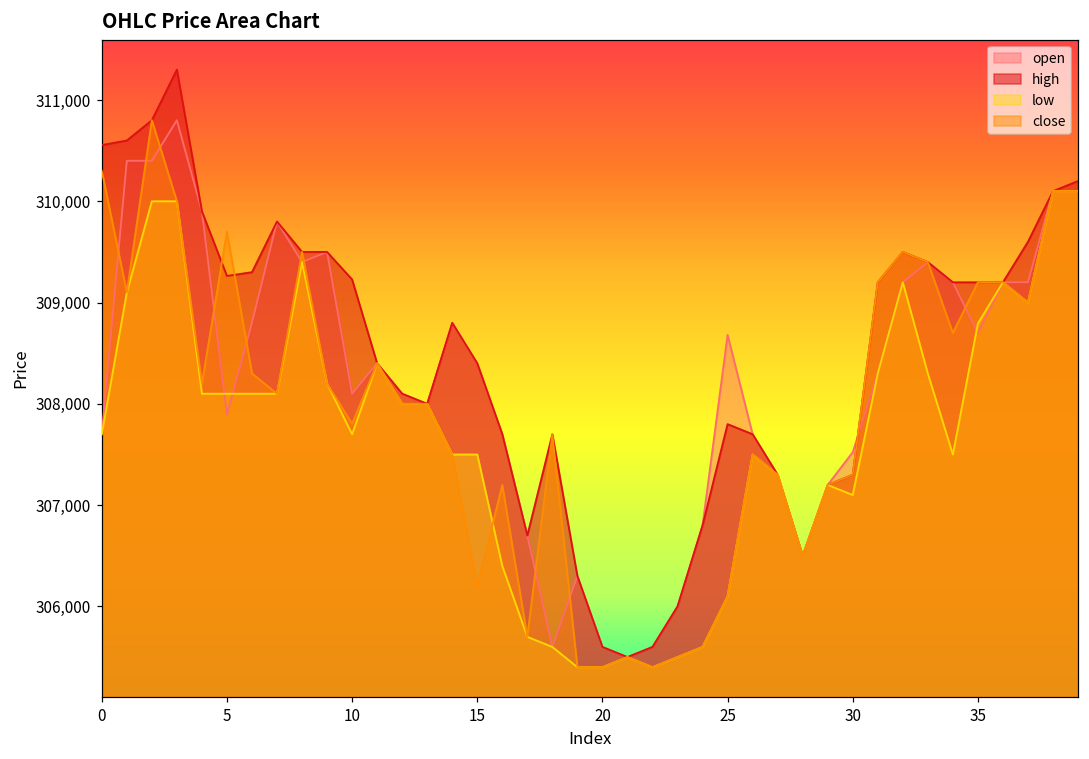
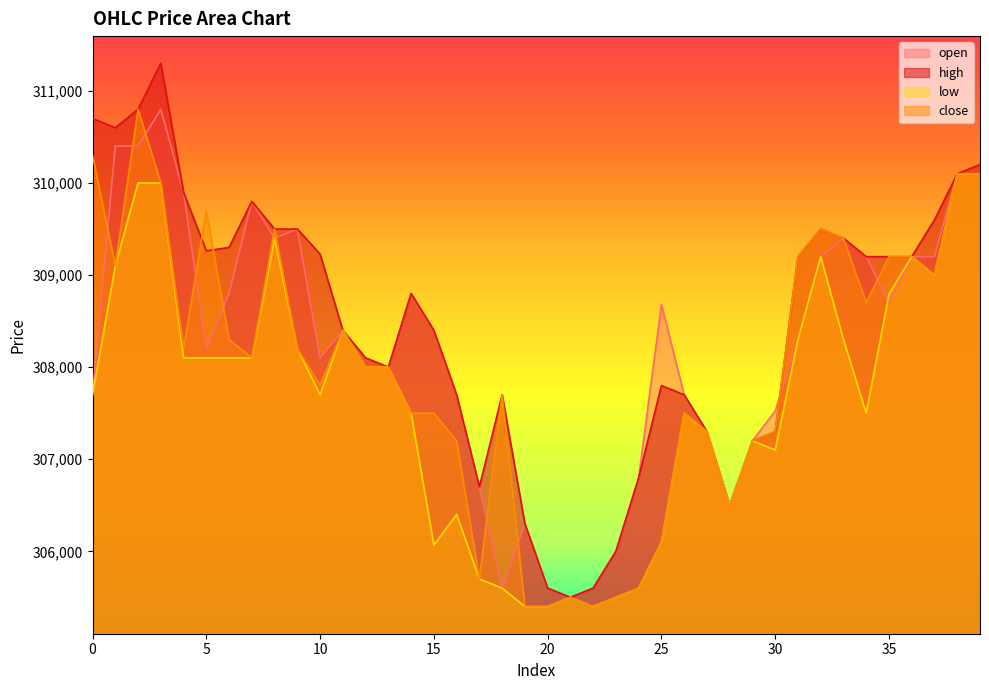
  {
    "open": {
-     "5": "307,900",
+     "5": "308,200",
      "10": "308,100",
      "25": "308,700",
      "30": "307,500",
      "35": "308,700"
    },
    "high": {
-     "0": "310,600",
+     "0": "310,700",
      "5": "309,300",
      "10": "309,200",
      "25": "307,800"
    },
    "low": {
      "5": "308,100",
      "10": "307,700",
-     "15": "307,500",
+     "15": "306,100",
      "30": "307,100",
      "35": "308,800"
    },
    "close": {
      "0": "310,300",
      "5": "309,700",
      "10": "307,800",
-     "15": "306,200"
+     "15": "307,500"
    }
  }
